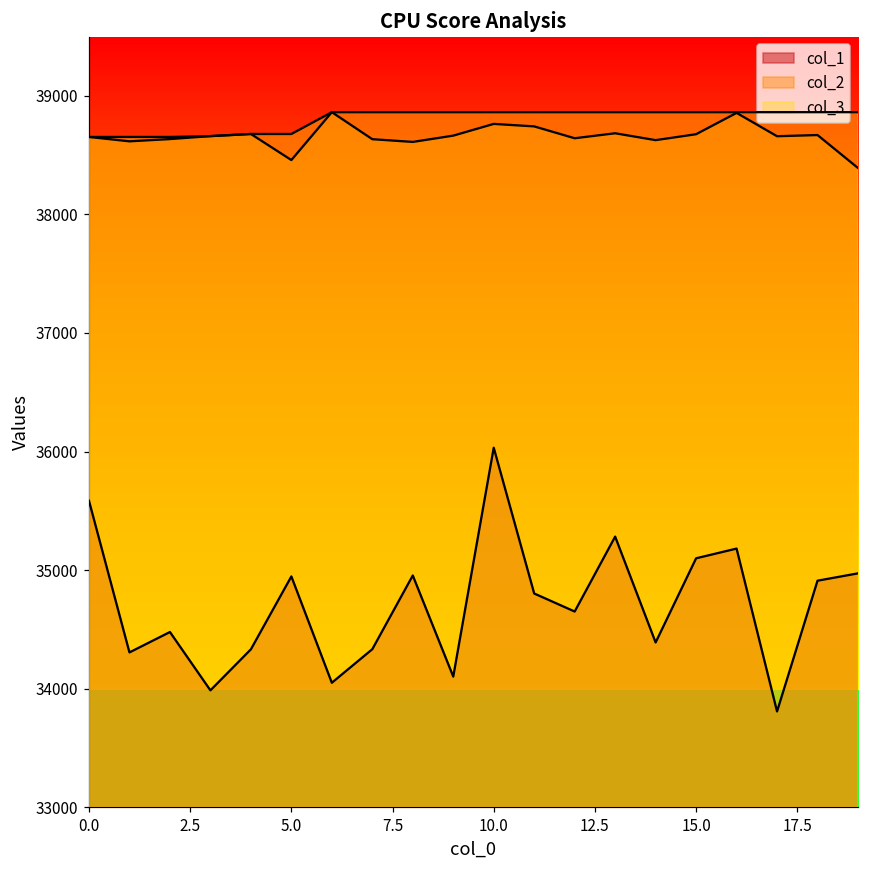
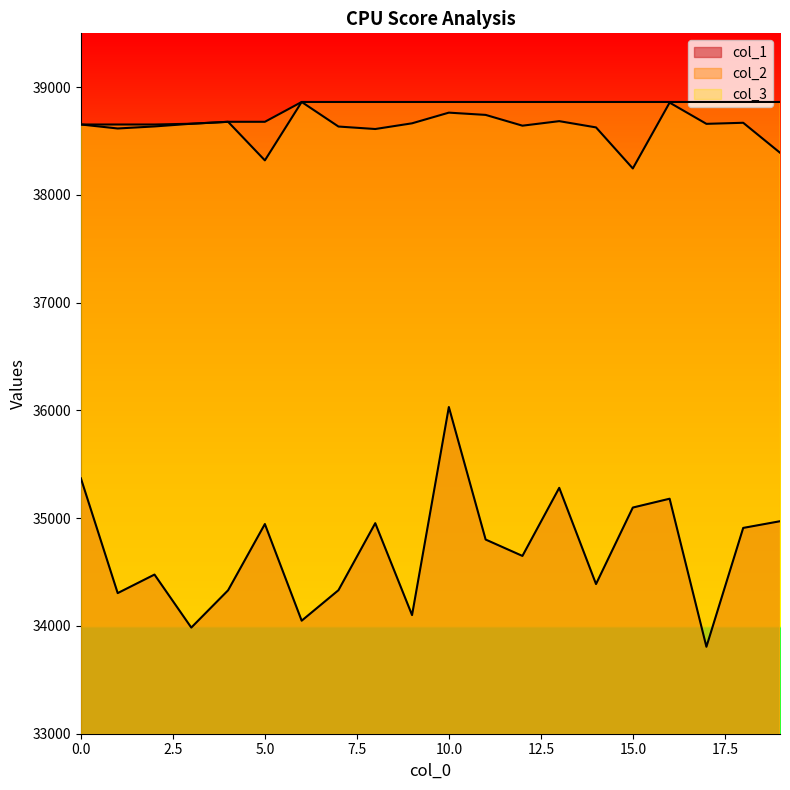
  {
    "col_1": {
-     "0.0": 35580,
+     "0.0": 35370,
      "5.0": 34950,
      "10.0": 36030,
      "15.0": 35100
    },
    "col_2": {
-     "5.0": 38460,
+     "5.0": 38320,
      "10.0": 38760,
-     "15.0": 38680
+     "15.0": 38250
    },
    "col_3": {
      "5.0": 38680,
      "10.0": 38860,
      "15.0": 38860
    }
  }
